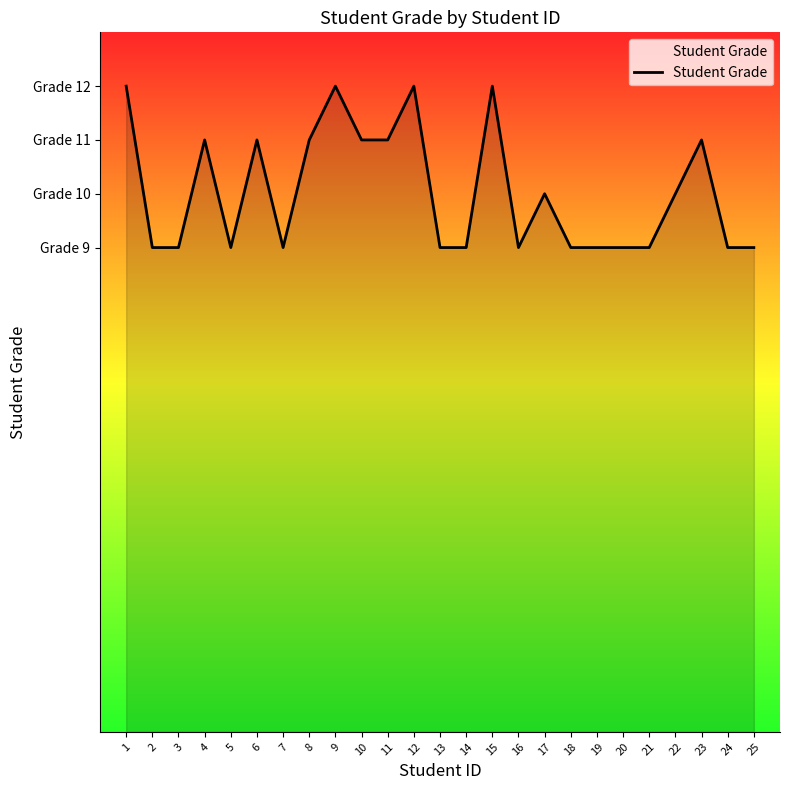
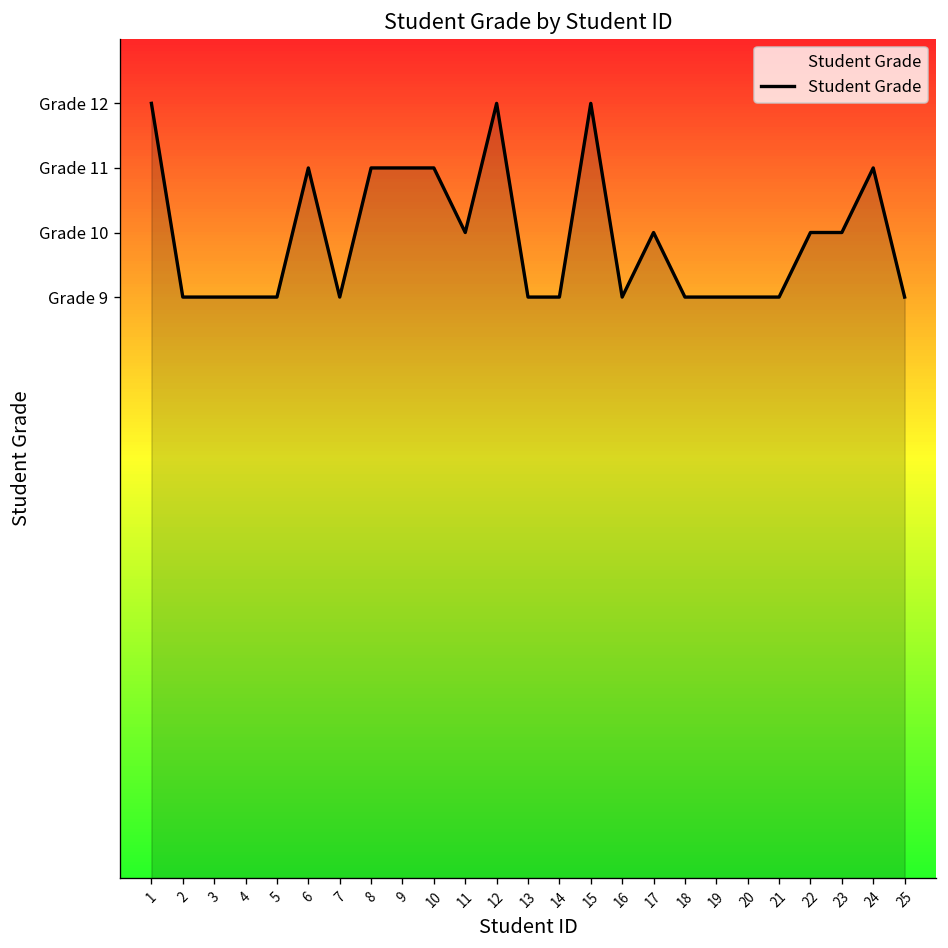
  {
    "1": "Grade 12",
    "2": "Grade 9",
    "3": "Grade 9",
-   "4": "Grade 11",
+   "4": "Grade 9",
    "5": "Grade 9",
    "6": "Grade 11",
    "7": "Grade 9",
    "8": "Grade 11",
-   "9": "Grade 12",
+   "9": "Grade 11",
    "10": "Grade 11",
-   "11": "Grade 11",
+   "11": "Grade 10",
    "12": "Grade 12",
    "13": "Grade 9",
    "14": "Grade 9",
    "15": "Grade 12",
    "16": "Grade 9",
    "17": "Grade 10",
    "18": "Grade 9",
    "19": "Grade 9",
    "20": "Grade 9",
    "21": "Grade 9",
    "22": "Grade 10",
-   "23": "Grade 11",
-   "24": "Grade 9",
+   "23": "Grade 10",
+   "24": "Grade 11",
    "25": "Grade 9"
  }
